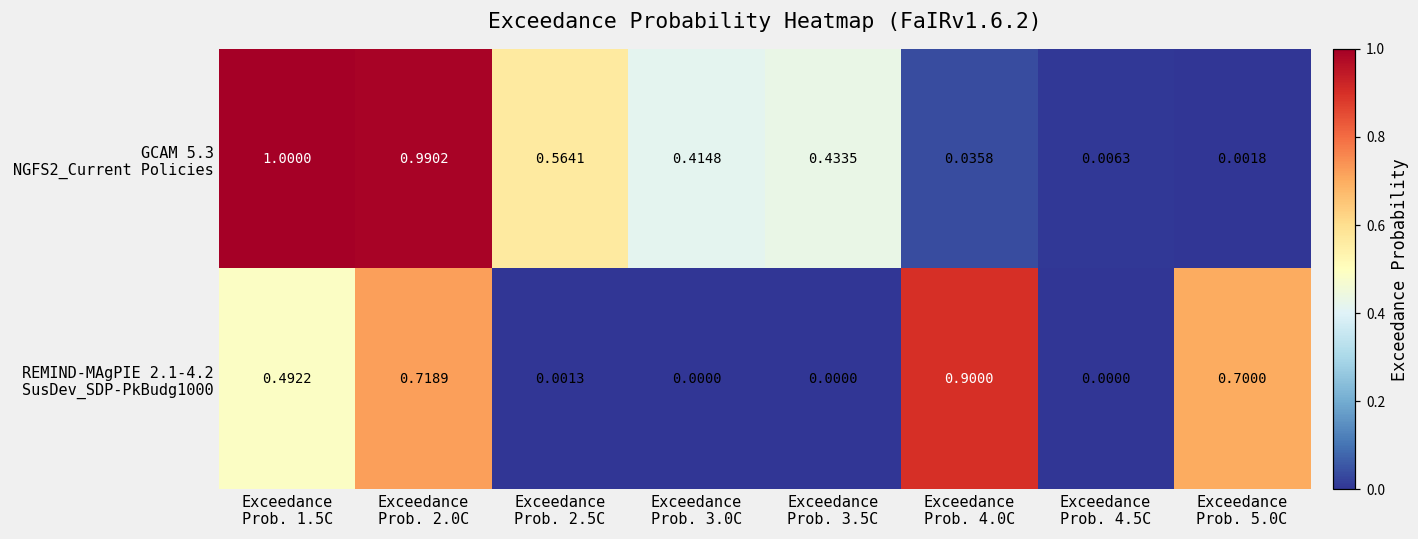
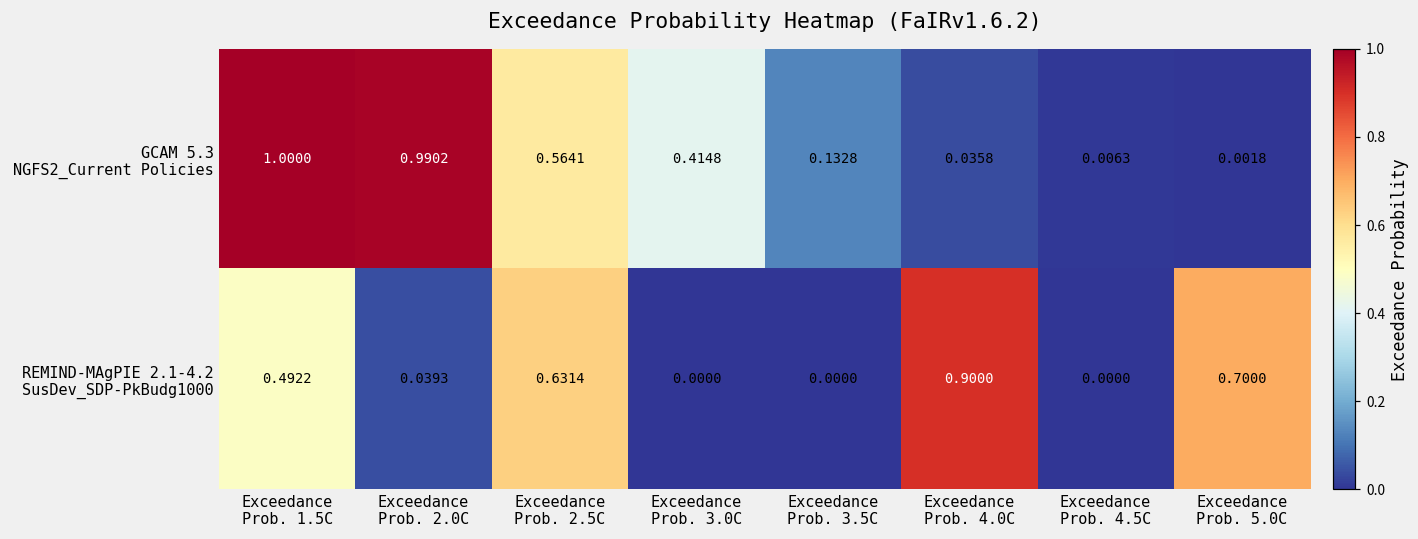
  {
    "GCAM 5.3 NGFS2_Current Policies": {
      "Exceedance Prob. 1.5C": 1.0000,
      "Exceedance Prob. 2.0C": 0.9902,
      "Exceedance Prob. 2.5C": 0.5641,
      "Exceedance Prob. 3.0C": 0.4148,
-     "Exceedance Prob. 3.5C": 0.4335,
+     "Exceedance Prob. 3.5C": 0.1328,
      "Exceedance Prob. 4.0C": 0.0358,
      "Exceedance Prob. 4.5C": 0.0063,
      "Exceedance Prob. 5.0C": 0.0018
    },
    "REMIND-MAgPIE 2.1-4.2 SusDev_SDP-PkBudg1000": {
      "Exceedance Prob. 1.5C": 0.4922,
-     "Exceedance Prob. 2.0C": 0.7189,
-     "Exceedance Prob. 2.5C": 0.0013,
+     "Exceedance Prob. 2.0C": 0.0393,
+     "Exceedance Prob. 2.5C": 0.6314,
      "Exceedance Prob. 3.0C": 0.0000,
      "Exceedance Prob. 3.5C": 0.0000,
      "Exceedance Prob. 4.0C": 0.9000,
      "Exceedance Prob. 4.5C": 0.0000,
      "Exceedance Prob. 5.0C": 0.7000
    }
  }
